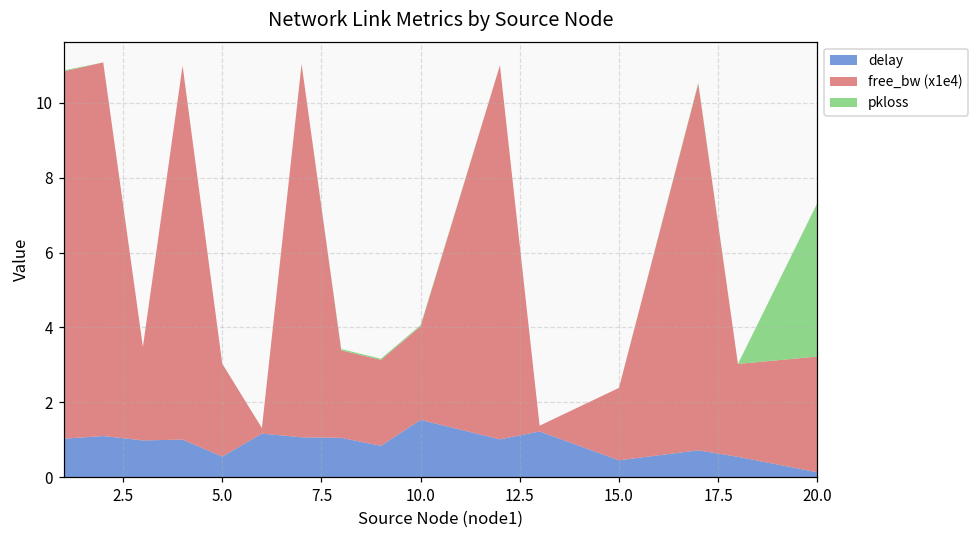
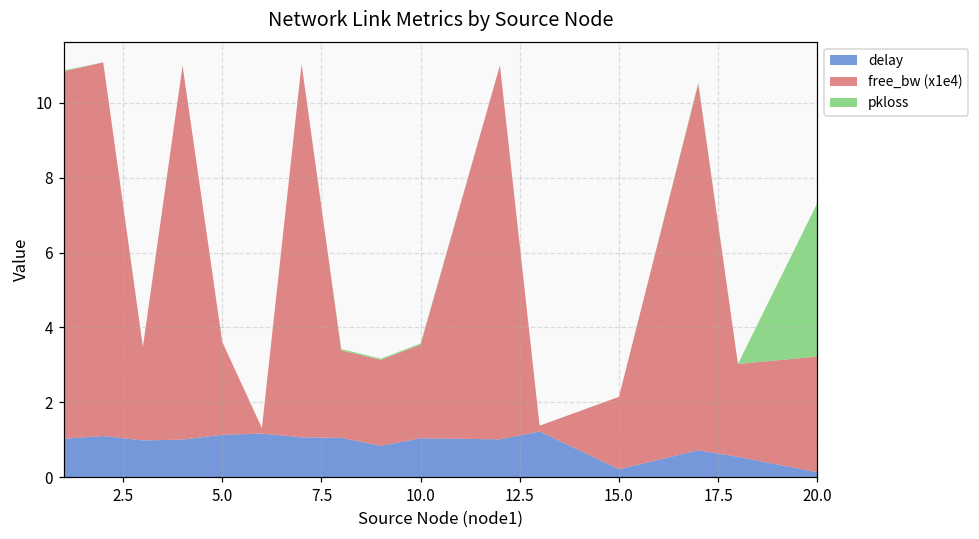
  {
    "delay": {
-     "5.0": 0.5,
-     "10.0": 1.5,
-     "15.0": 0.4,
+     "5.0": 1.1,
+     "10.0": 1.0,
+     "15.0": 0.2,
      "20.0": 0.1
    },
    "free_bw (x1e4)": {
      "20.0": 3.1
    },
    "pkloss": {
      "20.0": 4.1
    }
  }
